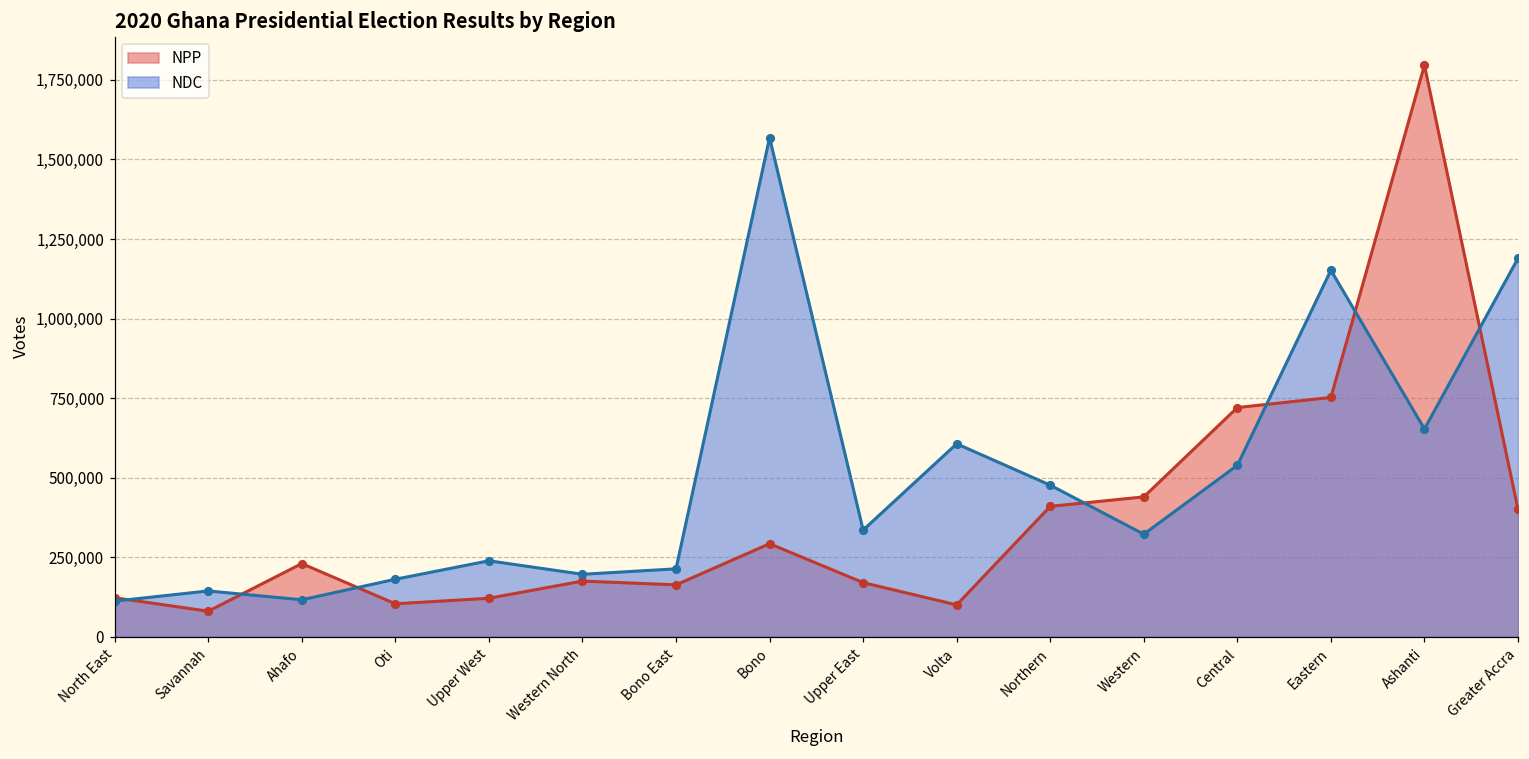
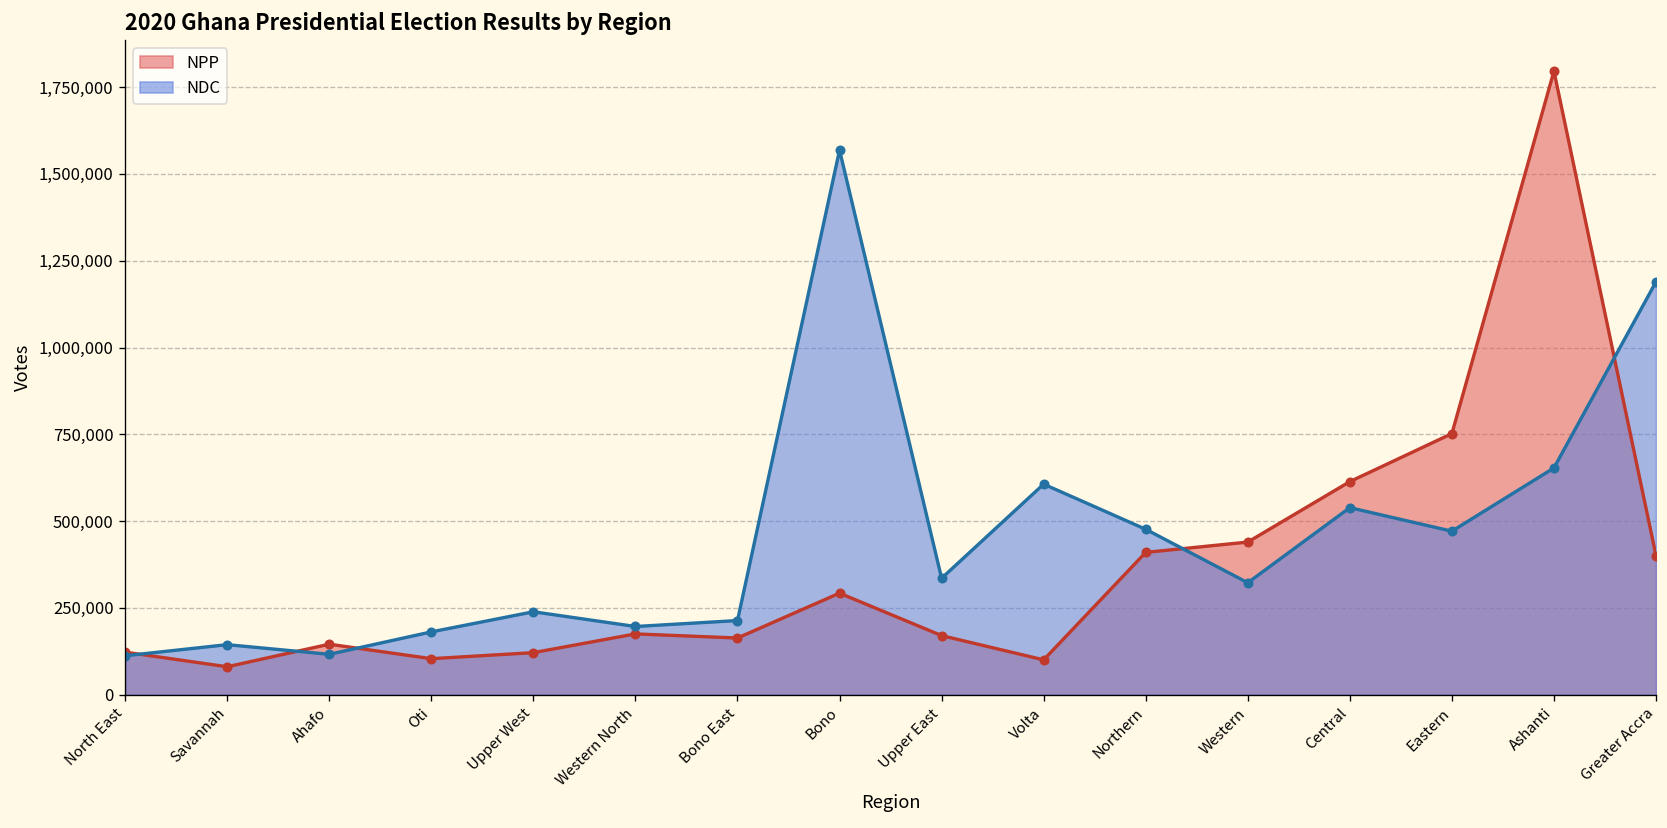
  {
    "NPP": {
      "North East": "120,000",
      "Savannah": "80,000",
-     "Ahafo": "230,000",
+     "Ahafo": "150,000",
      "Oti": "100,000",
      "Upper West": "120,000",
      "Western North": "180,000",
      "Bono East": "160,000",
      "Bono": "290,000",
      "Upper East": "170,000",
      "Volta": "100,000",
      "Northern": "410,000",
      "Western": "440,000",
-     "Central": "720,000",
+     "Central": "610,000",
      "Eastern": "750,000",
      "Ashanti": "1,800,000",
      "Greater Accra": "400,000"
    },
    "NDC": {
      "North East": "110,000",
      "Savannah": "140,000",
      "Ahafo": "120,000",
      "Oti": "180,000",
      "Upper West": "240,000",
      "Western North": "200,000",
      "Bono East": "210,000",
      "Bono": "1,570,000",
      "Upper East": "340,000",
      "Volta": "610,000",
      "Northern": "480,000",
      "Western": "320,000",
      "Central": "540,000",
-     "Eastern": "1,150,000",
+     "Eastern": "470,000",
      "Ashanti": "650,000",
      "Greater Accra": "1,190,000"
    }
  }
